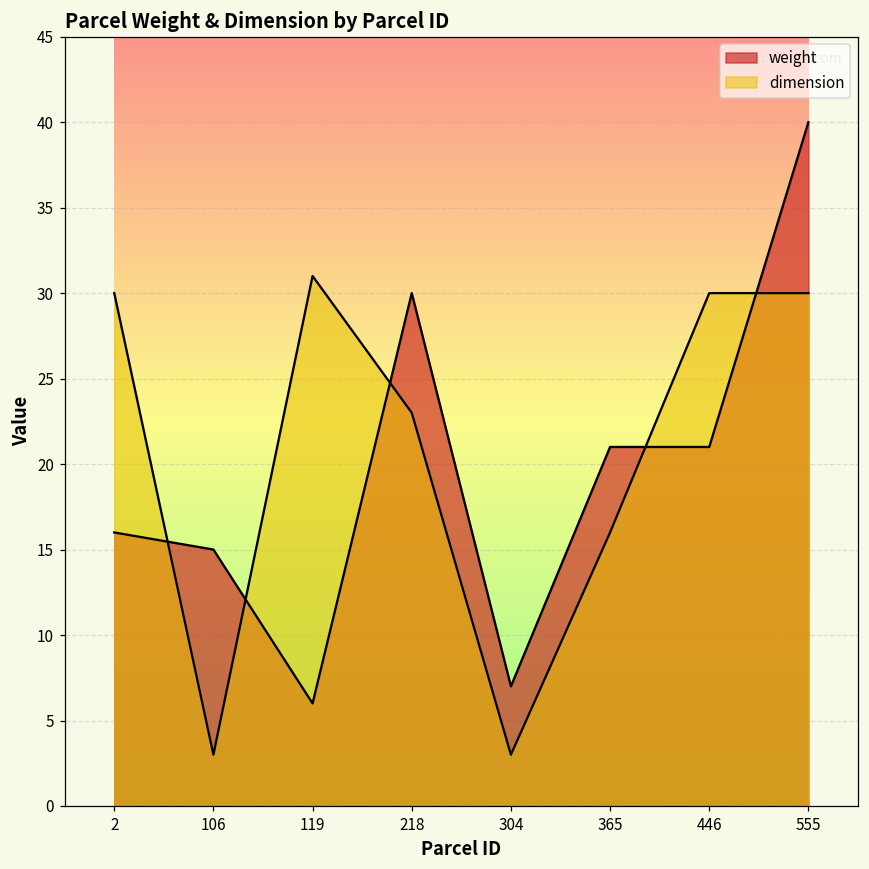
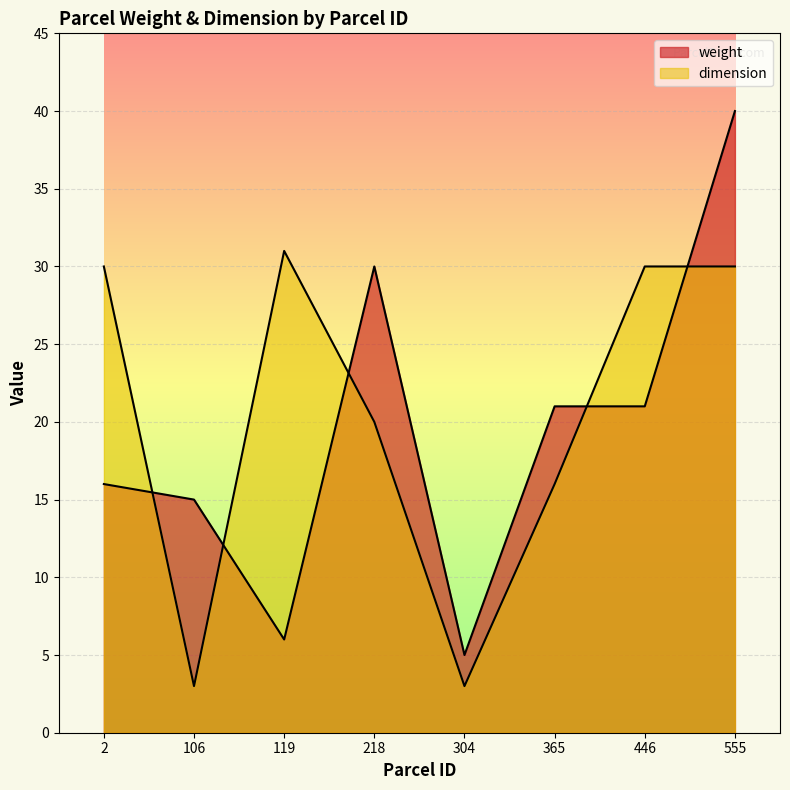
  {
    "weight": {
      "2": 16,
      "106": 15,
      "119": 6,
      "218": 30,
-     "304": 7,
+     "304": 5,
      "365": 21,
      "446": 21,
      "555": 40
    },
    "dimension": {
      "2": 30,
      "106": 3,
      "119": 31,
-     "218": 23,
+     "218": 20,
      "304": 3,
      "365": 16,
      "446": 30,
      "555": 30
    }
  }
